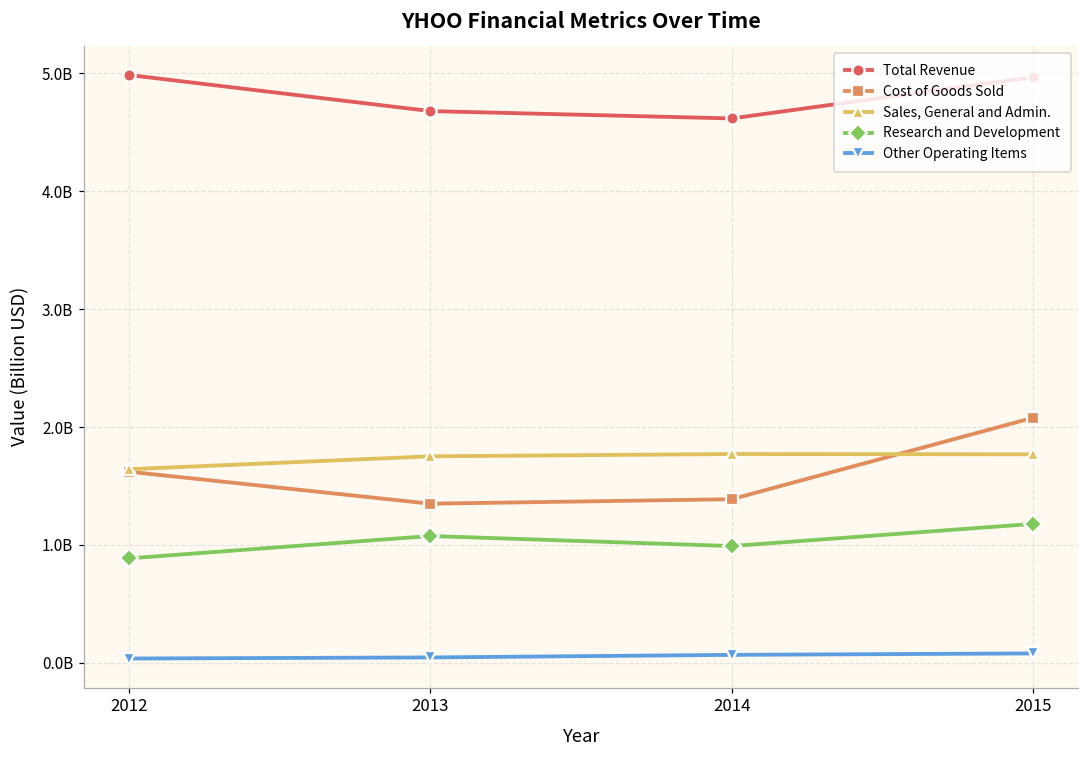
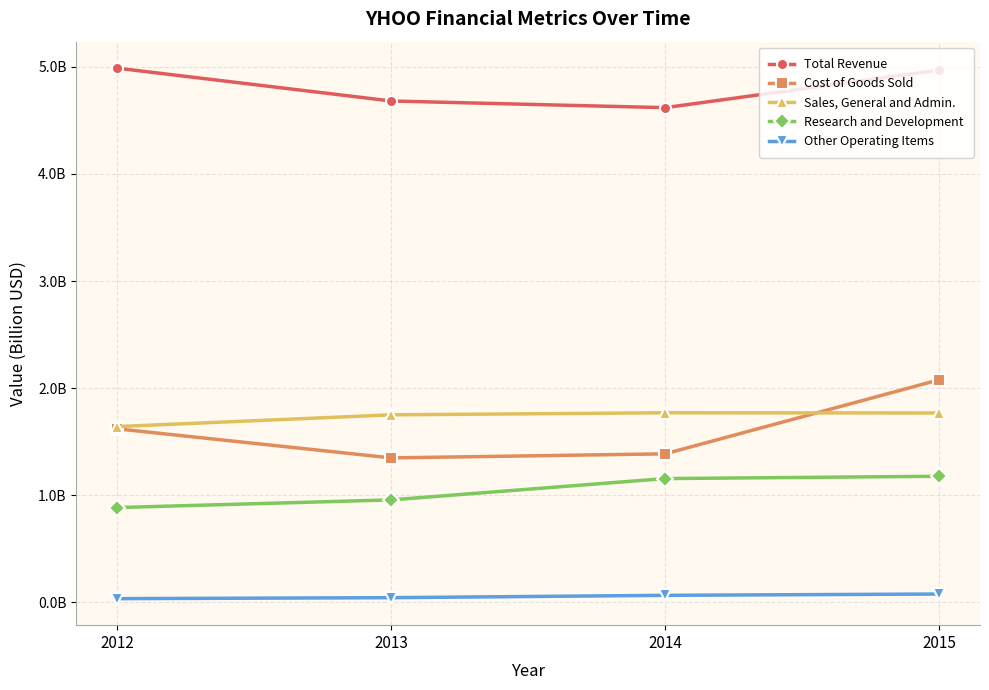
  {
    "Research and Development": {
      "2012": 890000000,
-     "2013": 1080000000,
-     "2014": 990000000,
+     "2013": 960000000,
+     "2014": 1160000000,
      "2015": 1180000000
    },
    "Other Operating Items": {
      "2012": 40000000,
      "2013": 40000000,
      "2014": 70000000,
      "2015": 80000000
    }
  }
